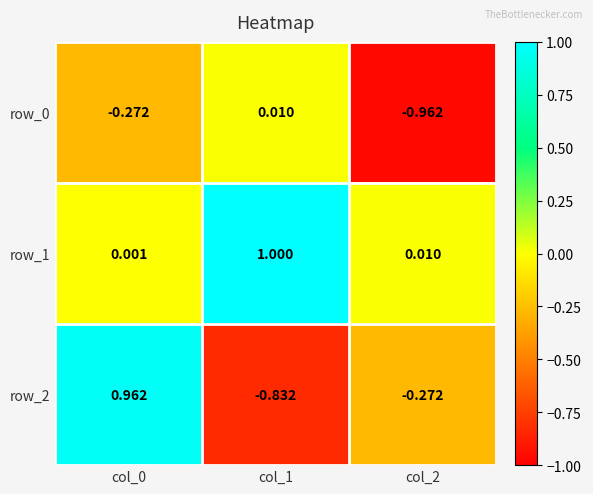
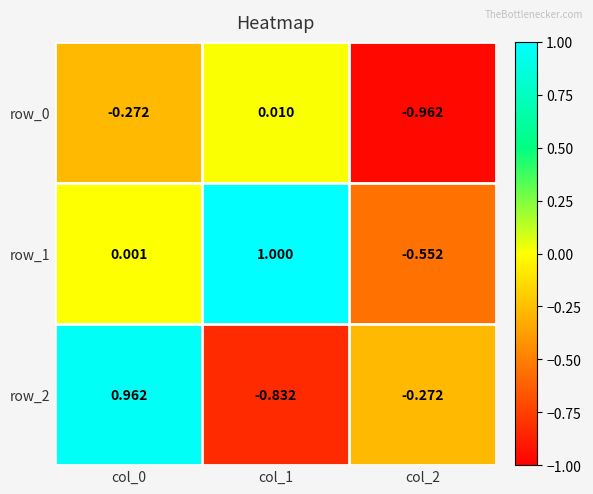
  {
    "row_0": {
      "col_0": -0.272,
      "col_1": 0.010,
      "col_2": -0.962
    },
    "row_1": {
      "col_0": 0.001,
      "col_1": 1.000,
-     "col_2": 0.010
+     "col_2": -0.552
    },
    "row_2": {
      "col_0": 0.962,
      "col_1": -0.832,
      "col_2": -0.272
    }
  }
